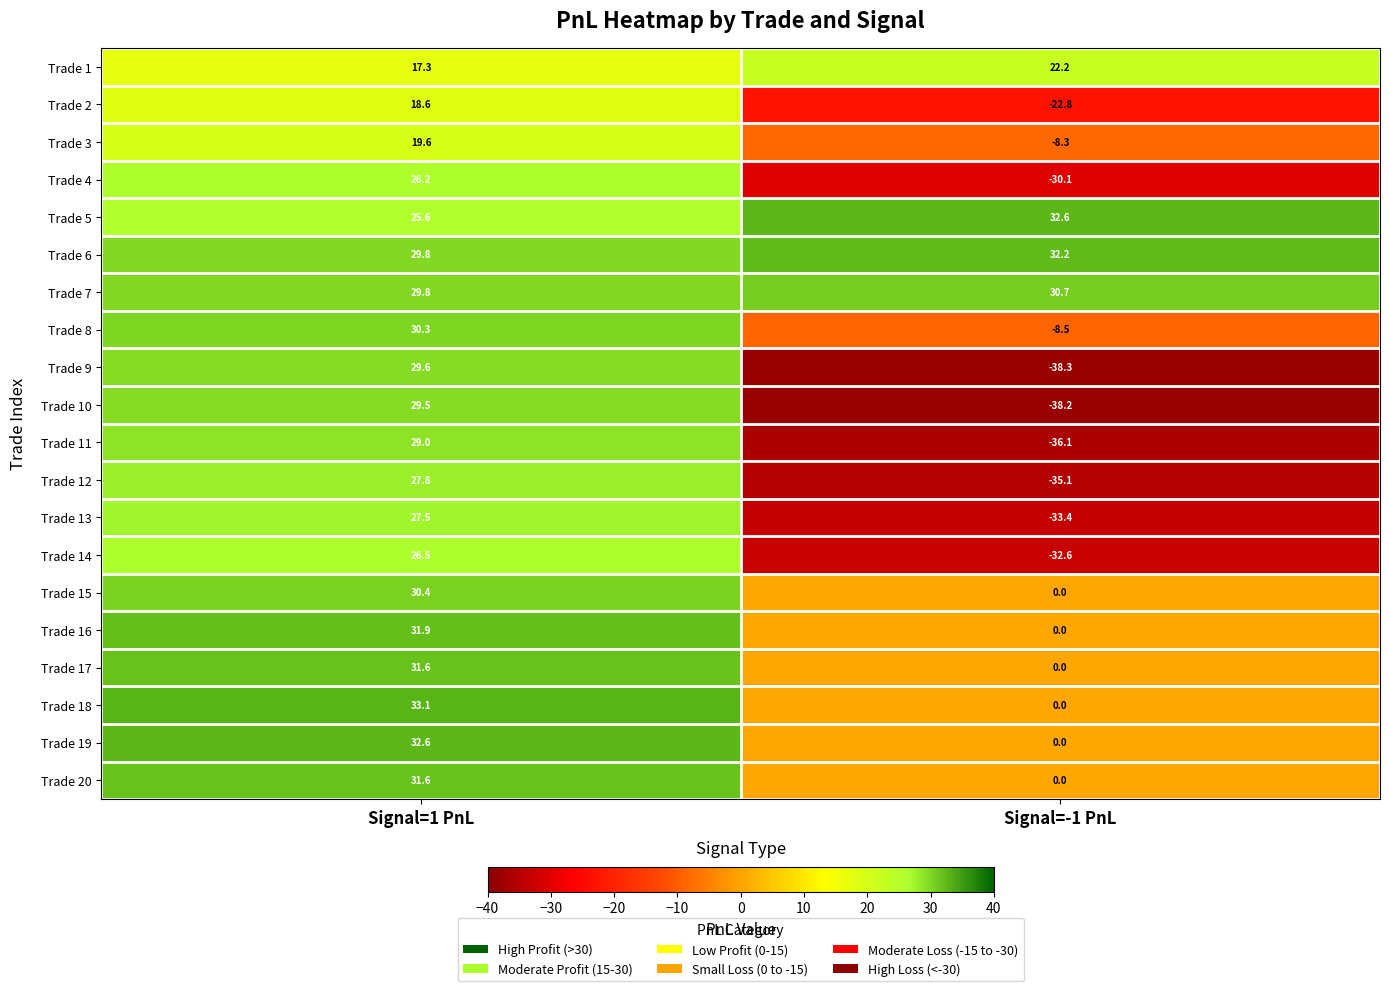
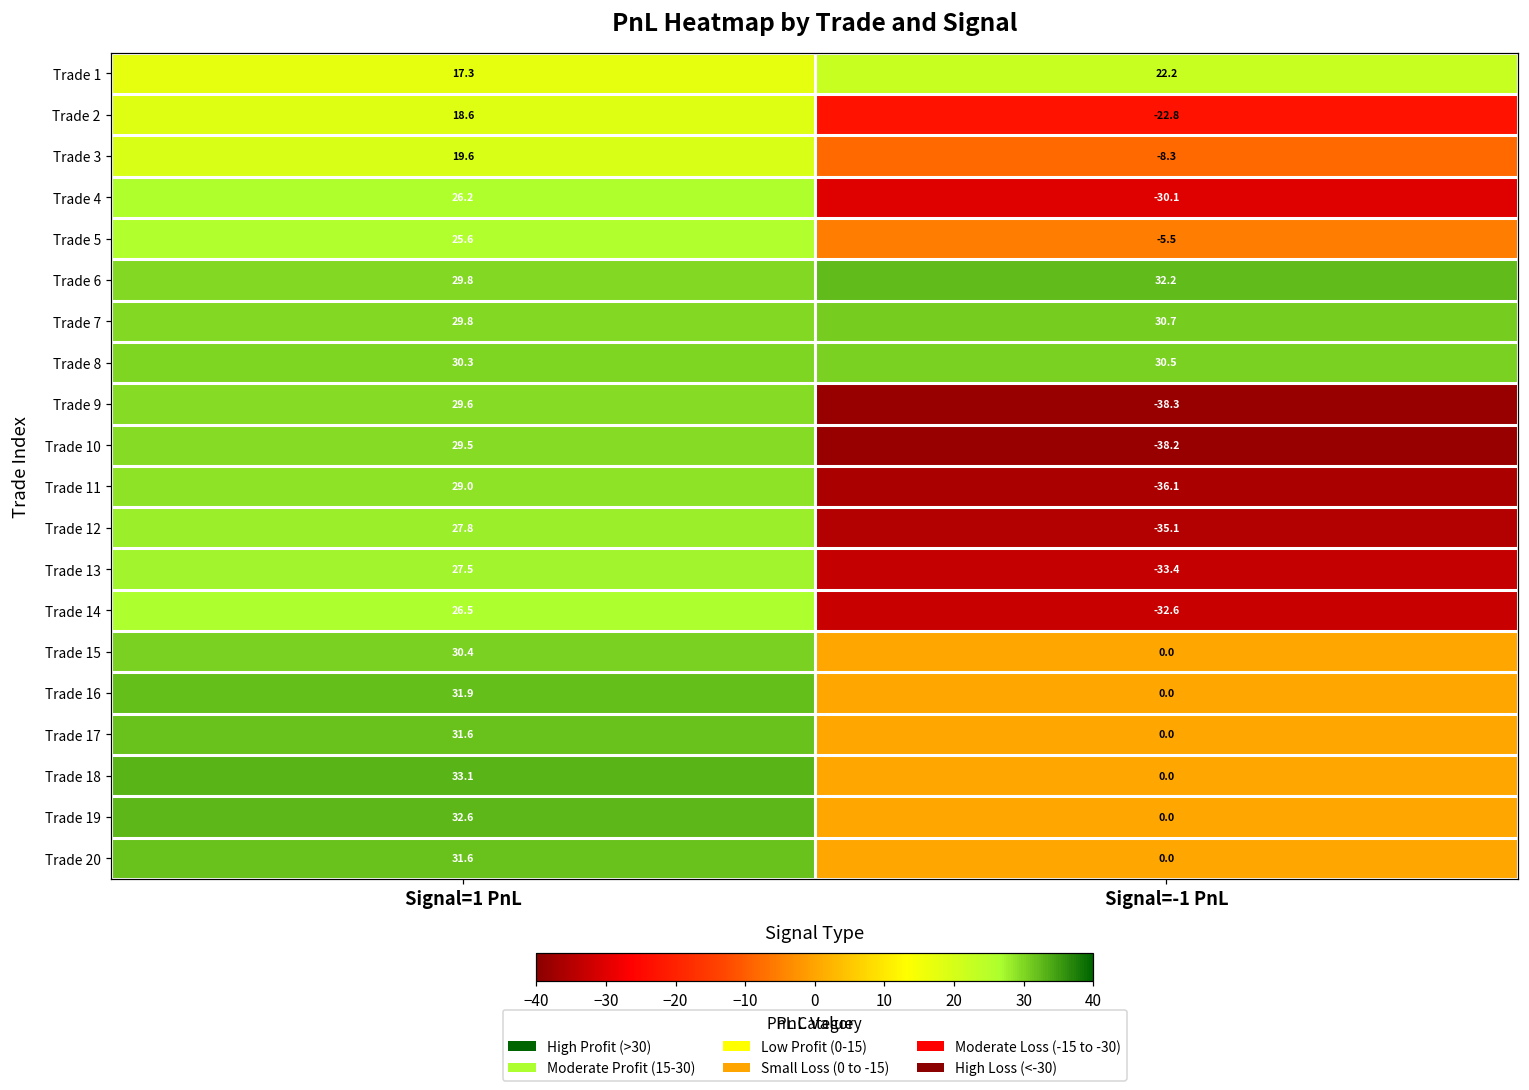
  {
    "Trade 1": {
      "Signal=1 PnL": 17.3,
      "Signal=-1 PnL": 22.2
    },
    "Trade 2": {
      "Signal=1 PnL": 18.6,
      "Signal=-1 PnL": -22.8
    },
    "Trade 3": {
      "Signal=1 PnL": 19.6,
      "Signal=-1 PnL": -8.3
    },
    "Trade 4": {
      "Signal=1 PnL": 26.2,
      "Signal=-1 PnL": -30.1
    },
    "Trade 5": {
      "Signal=1 PnL": 25.6,
-     "Signal=-1 PnL": 32.6
+     "Signal=-1 PnL": -5.5
    },
    "Trade 6": {
      "Signal=1 PnL": 29.8,
      "Signal=-1 PnL": 32.2
    },
    "Trade 7": {
      "Signal=1 PnL": 29.8,
      "Signal=-1 PnL": 30.7
    },
    "Trade 8": {
      "Signal=1 PnL": 30.3,
-     "Signal=-1 PnL": -8.5
+     "Signal=-1 PnL": 30.5
    },
    "Trade 9": {
      "Signal=1 PnL": 29.6,
      "Signal=-1 PnL": -38.3
    },
    "Trade 10": {
      "Signal=1 PnL": 29.5,
      "Signal=-1 PnL": -38.2
    },
    "Trade 11": {
      "Signal=1 PnL": 29.0,
      "Signal=-1 PnL": -36.1
    },
    "Trade 12": {
      "Signal=1 PnL": 27.8,
      "Signal=-1 PnL": -35.1
    },
    "Trade 13": {
      "Signal=1 PnL": 27.5,
      "Signal=-1 PnL": -33.4
    },
    "Trade 14": {
      "Signal=1 PnL": 26.5,
      "Signal=-1 PnL": -32.6
    },
    "Trade 15": {
      "Signal=1 PnL": 30.4,
      "Signal=-1 PnL": 0.0
    },
    "Trade 16": {
      "Signal=1 PnL": 31.9,
      "Signal=-1 PnL": 0.0
    },
    "Trade 17": {
      "Signal=1 PnL": 31.6,
      "Signal=-1 PnL": 0.0
    },
    "Trade 18": {
      "Signal=1 PnL": 33.1,
      "Signal=-1 PnL": 0.0
    },
    "Trade 19": {
      "Signal=1 PnL": 32.6,
      "Signal=-1 PnL": 0.0
    },
    "Trade 20": {
      "Signal=1 PnL": 31.6,
      "Signal=-1 PnL": 0.0
    }
  }
